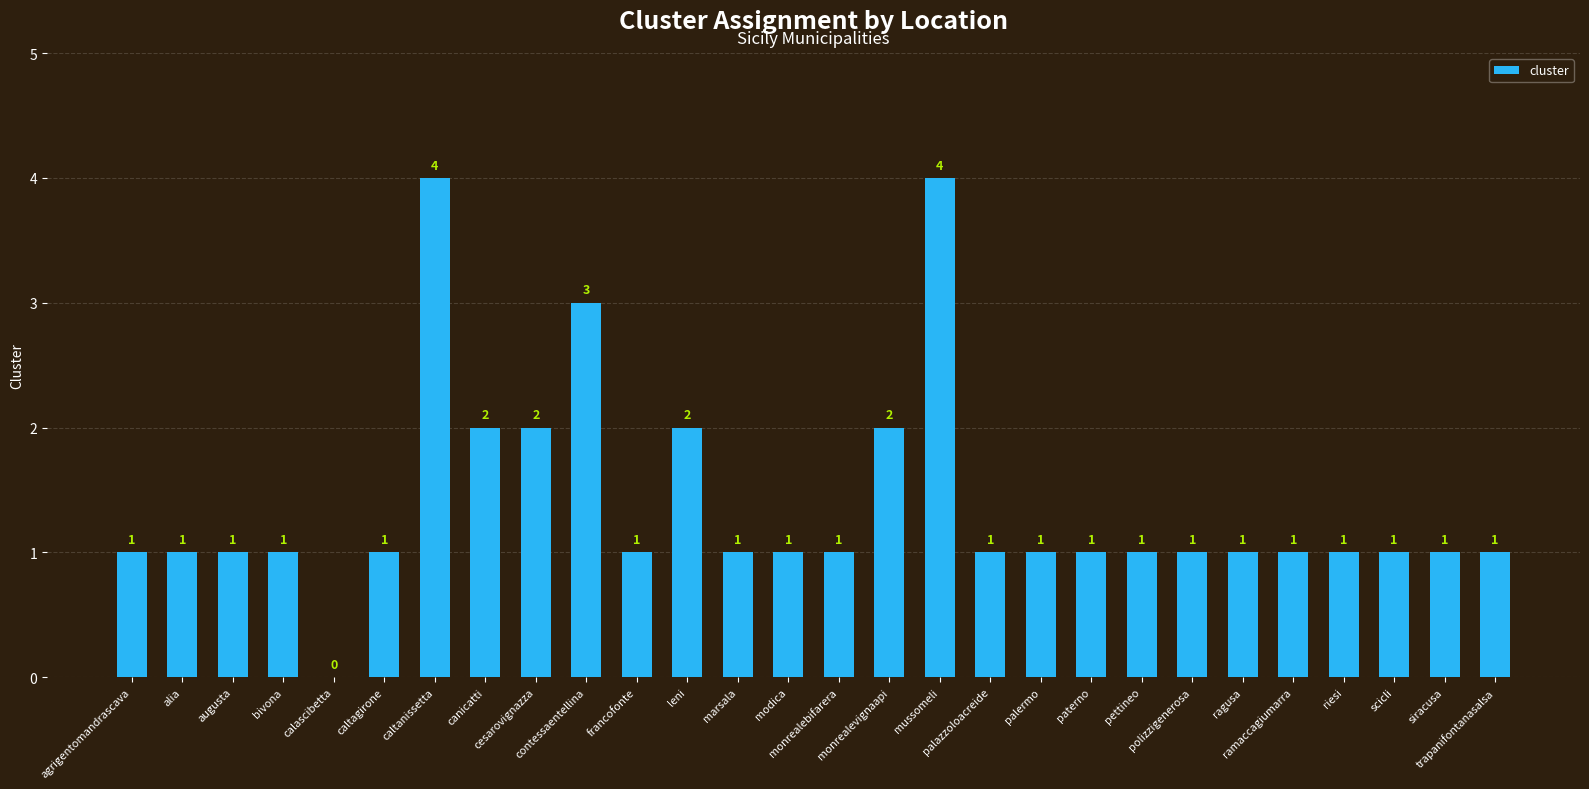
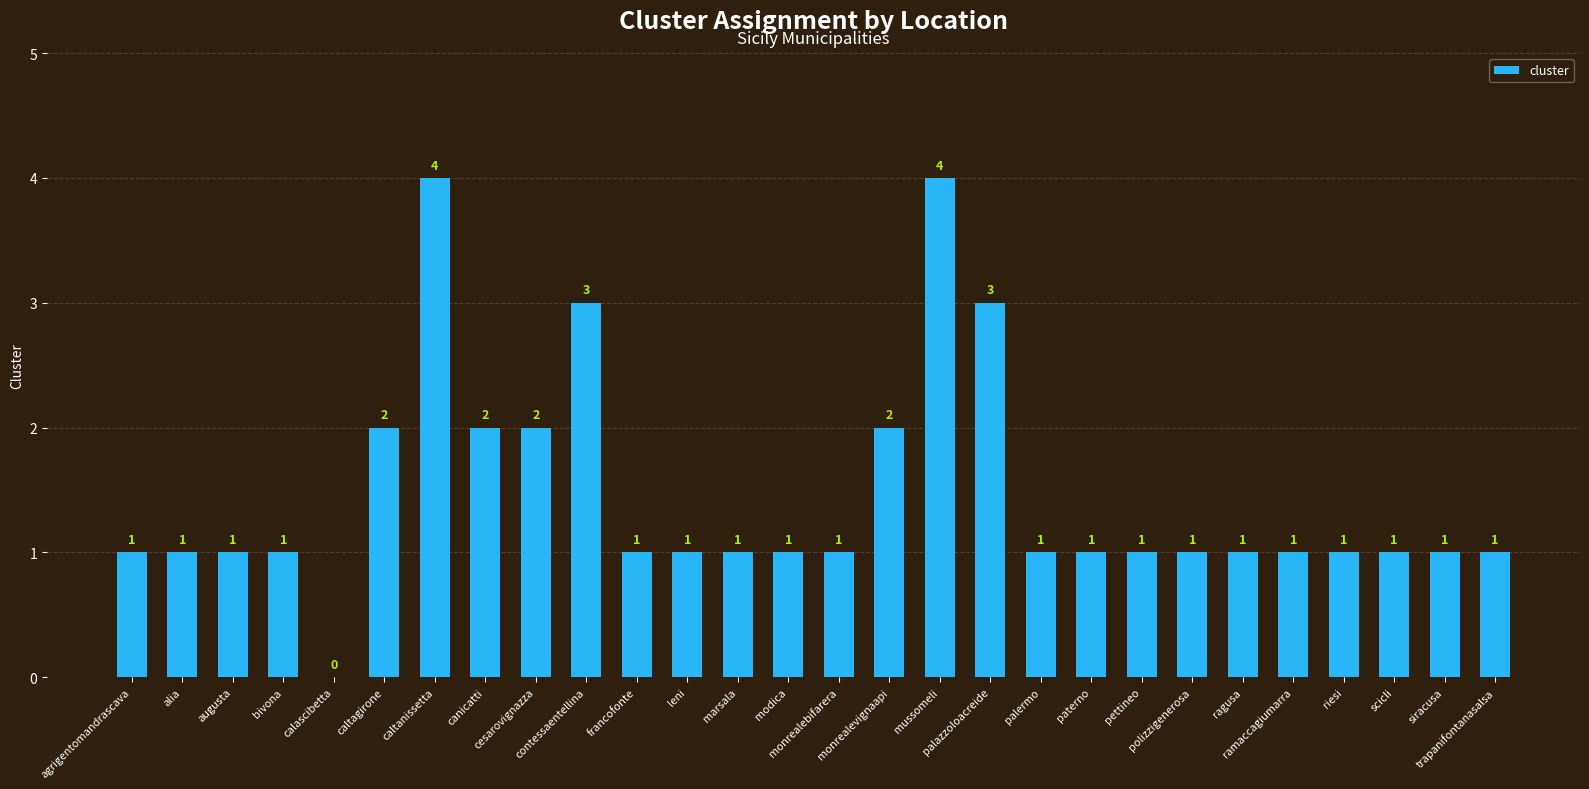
  {
    "agrigentomandrascava": 1,
    "alia": 1,
    "augusta": 1,
    "bivona": 1,
    "calascibetta": 0,
-   "caltagirone": 1,
+   "caltagirone": 2,
    "caltanissetta": 4,
    "canicatti": 2,
    "cesarovignazza": 2,
    "contessaentellina": 3,
    "francofonte": 1,
-   "leni": 2,
+   "leni": 1,
    "marsala": 1,
    "modica": 1,
    "monrealebifarera": 1,
    "monrealevignaapi": 2,
    "mussomeli": 4,
-   "palazzoloacreide": 1,
+   "palazzoloacreide": 3,
    "palermo": 1,
    "paterno": 1,
    "pettineo": 1,
    "polizzigenerosa": 1,
    "ragusa": 1,
    "ramaccagiumarra": 1,
    "riesi": 1,
    "scicli": 1,
    "siracusa": 1,
    "trapanifontanasalsa": 1
  }
